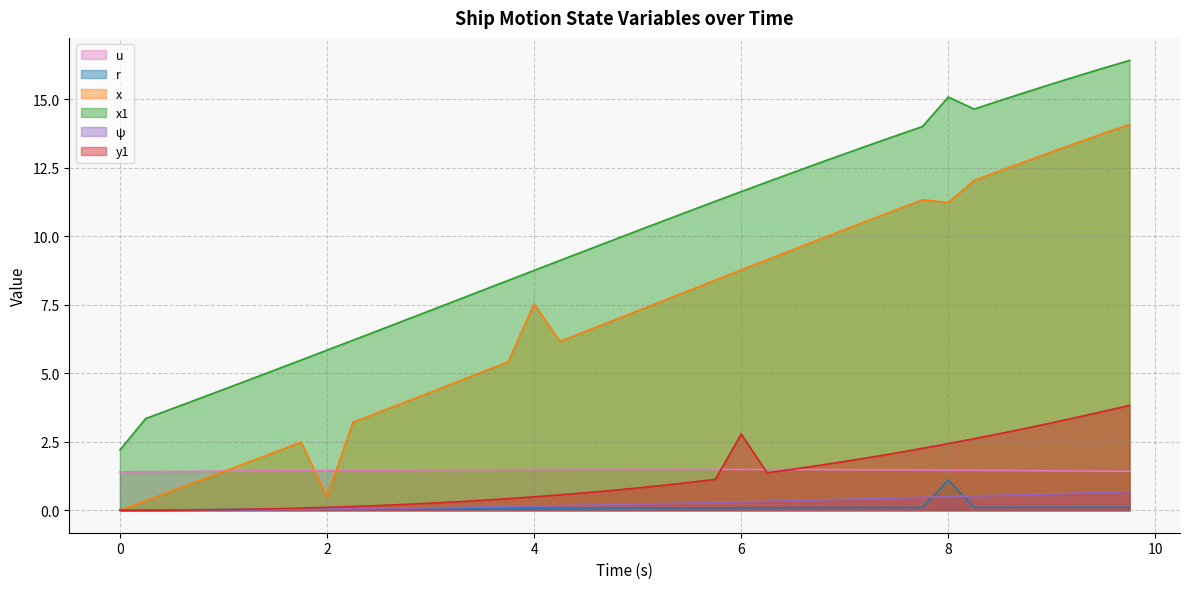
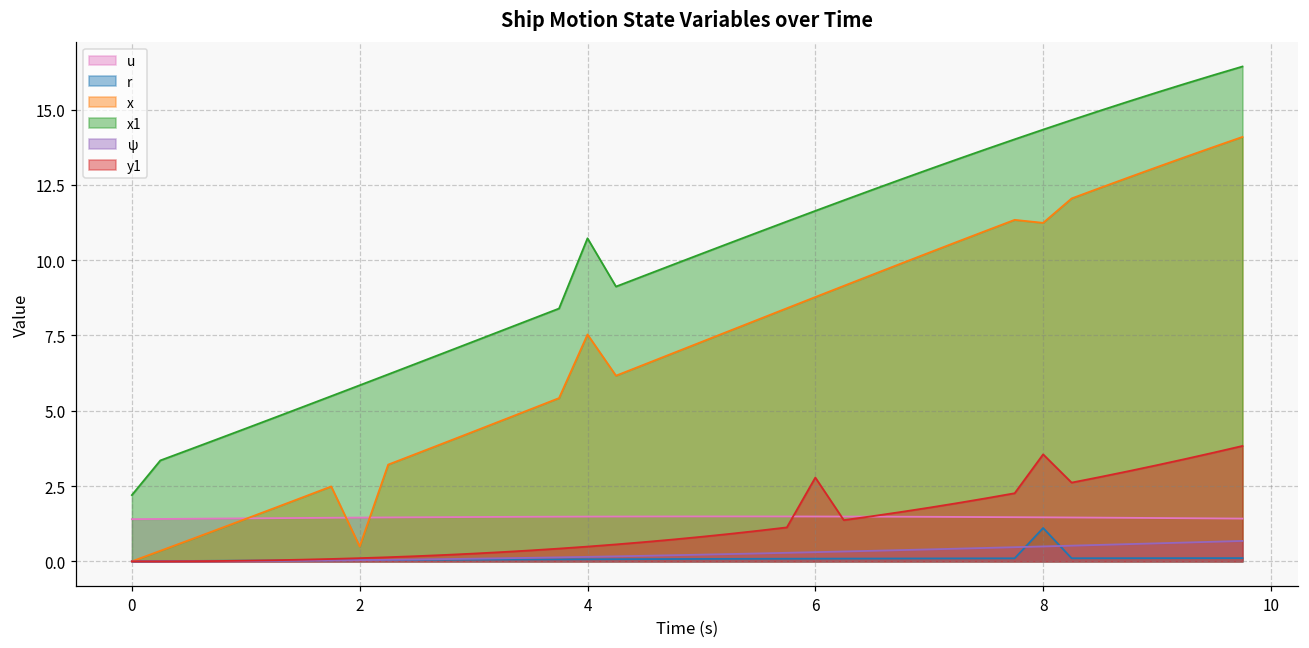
  {
    "r": {
      "6": 0.1,
      "8": 1.1
    },
    "x": {
      "2": 0.5,
      "4": 7.5,
      "6": 8.8,
      "8": 11.2
    },
    "x1": {
      "0": 2.2,
      "2": 5.8,
-     "4": 8.8,
+     "4": 10.7,
      "6": 11.6,
-     "8": 15.1
+     "8": 14.3
    },
    "y1": {
      "4": 0.5,
      "6": 2.8,
-     "8": 2.4
+     "8": 3.6
    }
  }
